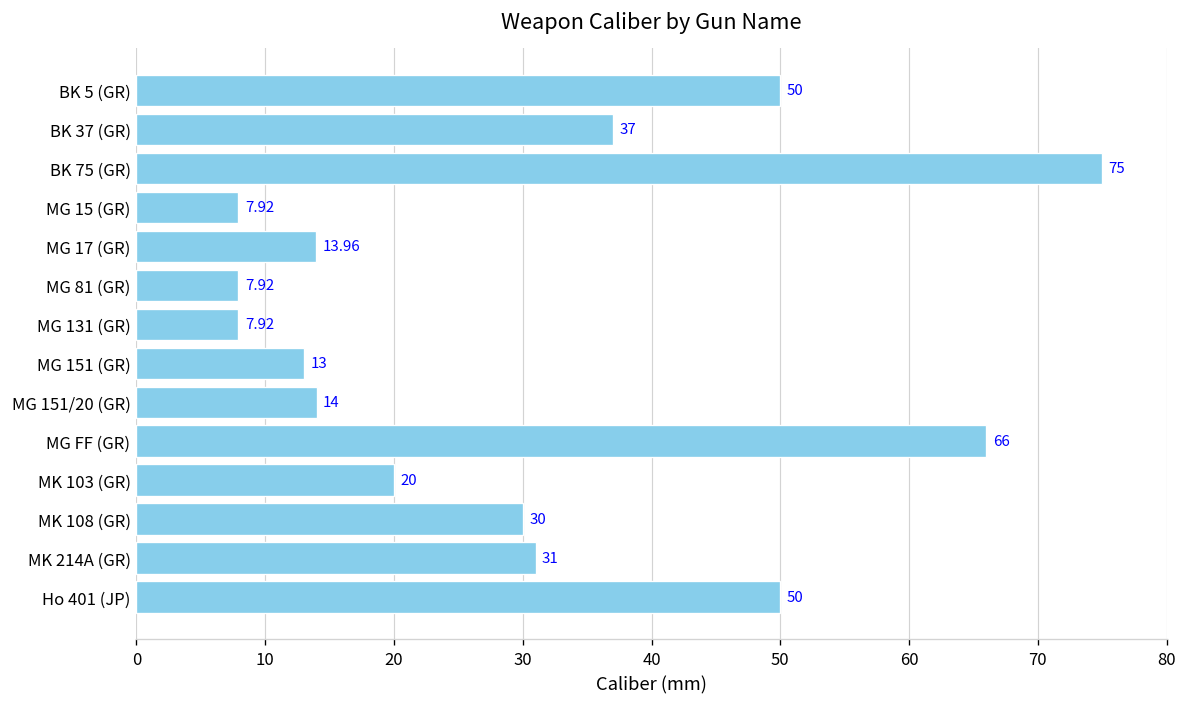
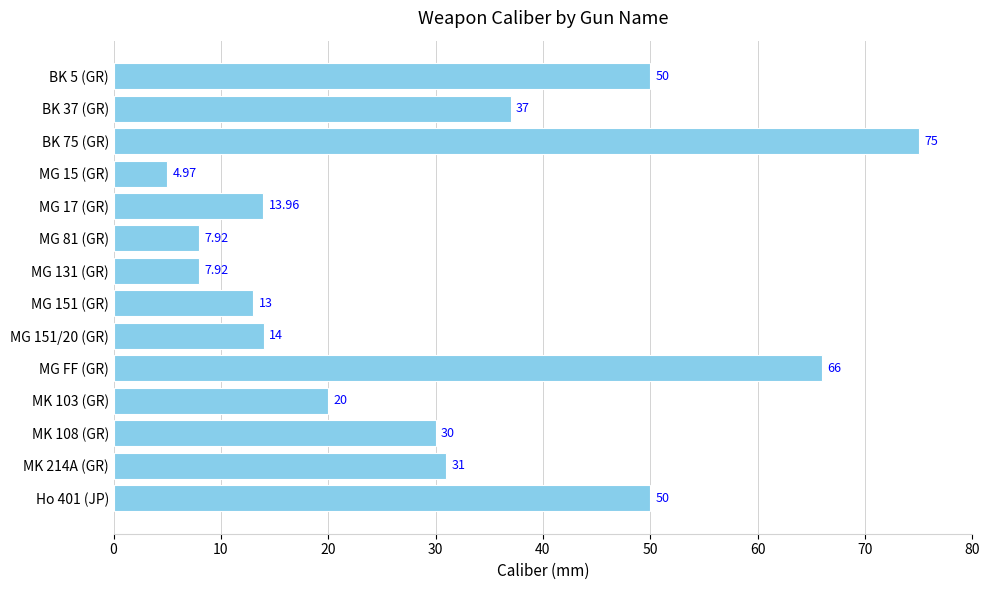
  {
    "BK 5 (GR)": 50,
    "BK 37 (GR)": 37,
    "BK 75 (GR)": 75,
-   "MG 15 (GR)": 7.92,
+   "MG 15 (GR)": 4.97,
    "MG 17 (GR)": 13.96,
    "MG 81 (GR)": 7.92,
    "MG 131 (GR)": 7.92,
    "MG 151 (GR)": 13,
    "MG 151/20 (GR)": 14,
    "MG FF (GR)": 66,
    "MK 103 (GR)": 20,
    "MK 108 (GR)": 30,
    "MK 214A (GR)": 31,
    "Ho 401 (JP)": 50
  }
